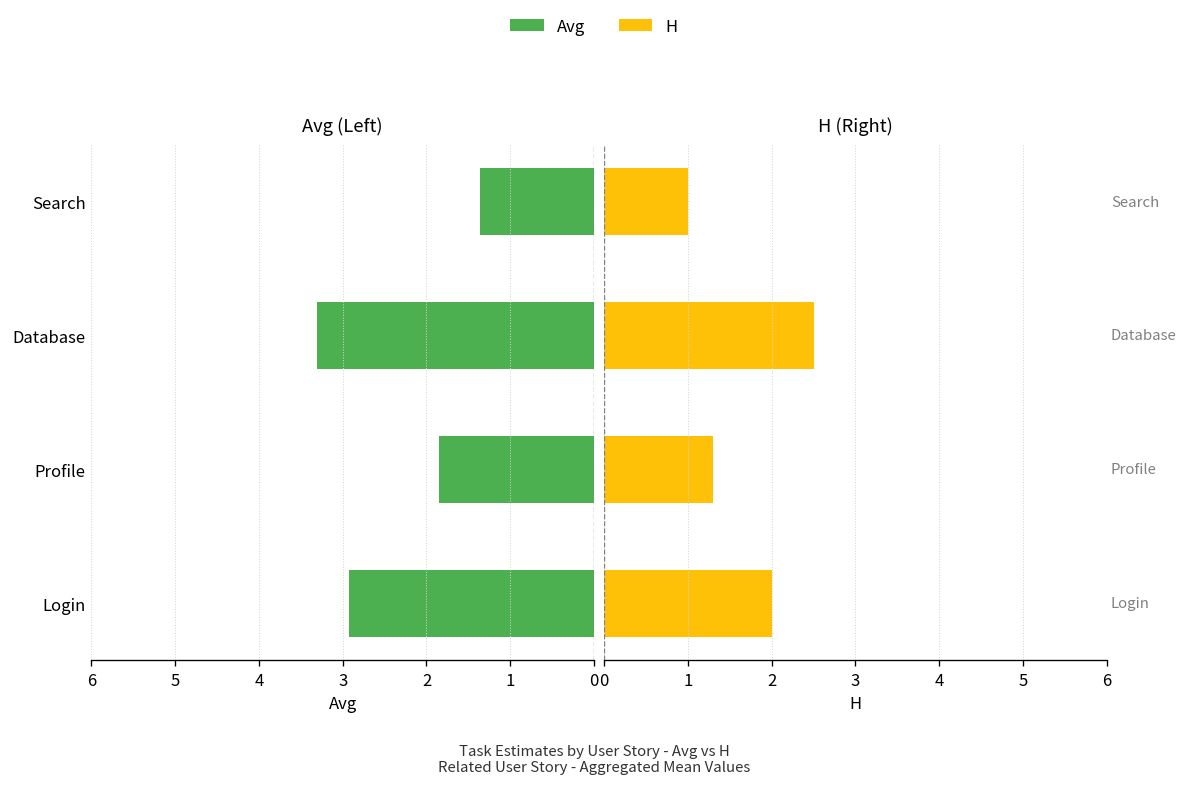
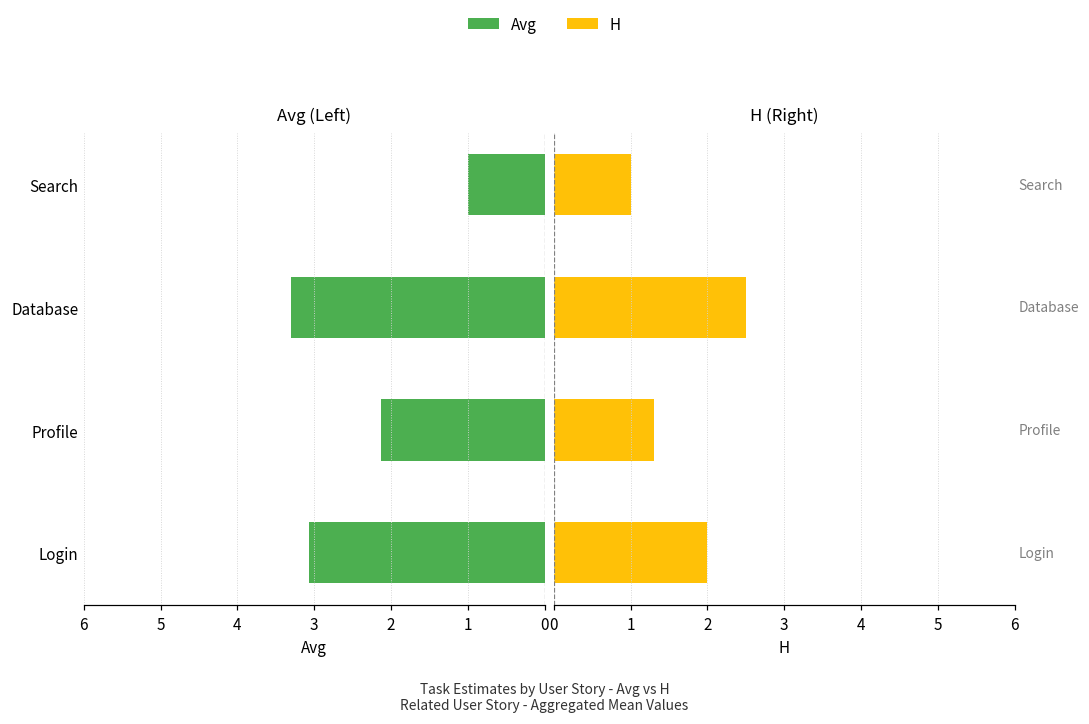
  {
    "Avg (Left)": {
-     "Search": 1.4,
+     "Search": 1.0,
      "Database": 3.3,
-     "Profile": 1.9,
-     "Login": 2.9
+     "Profile": 2.1,
+     "Login": 3.1
    }
  }
